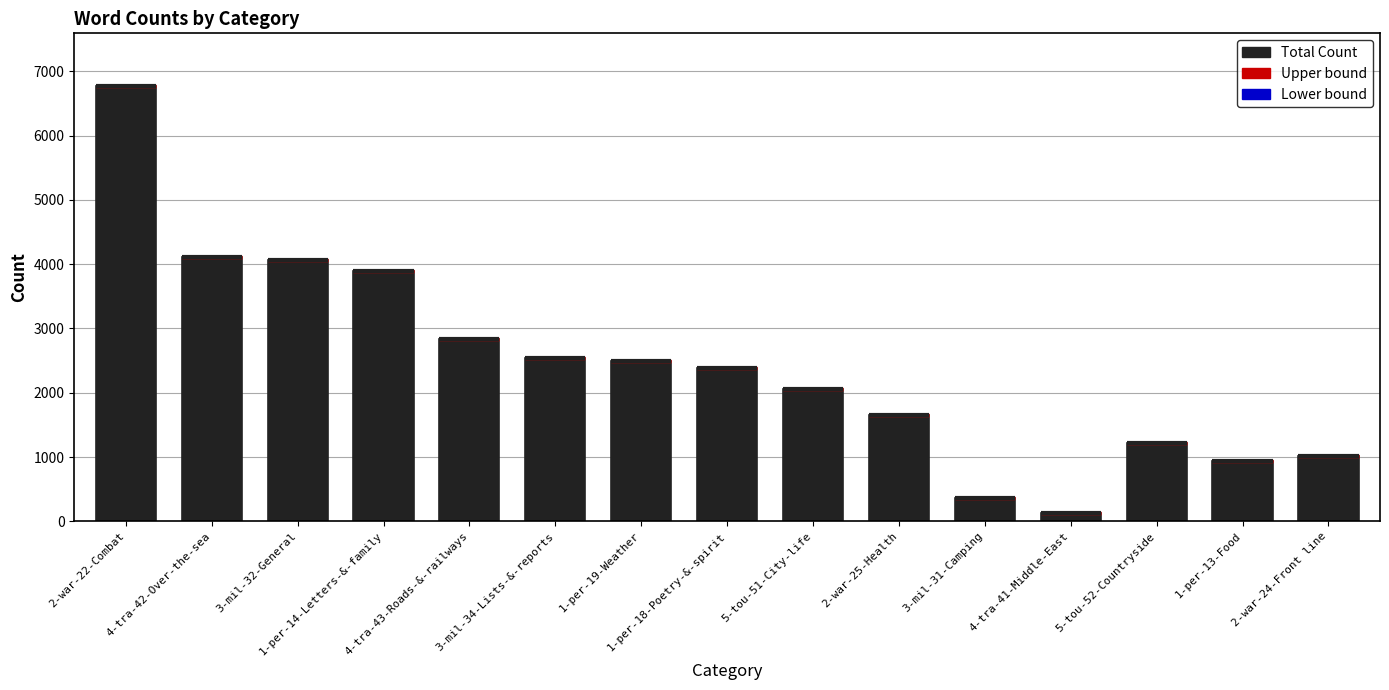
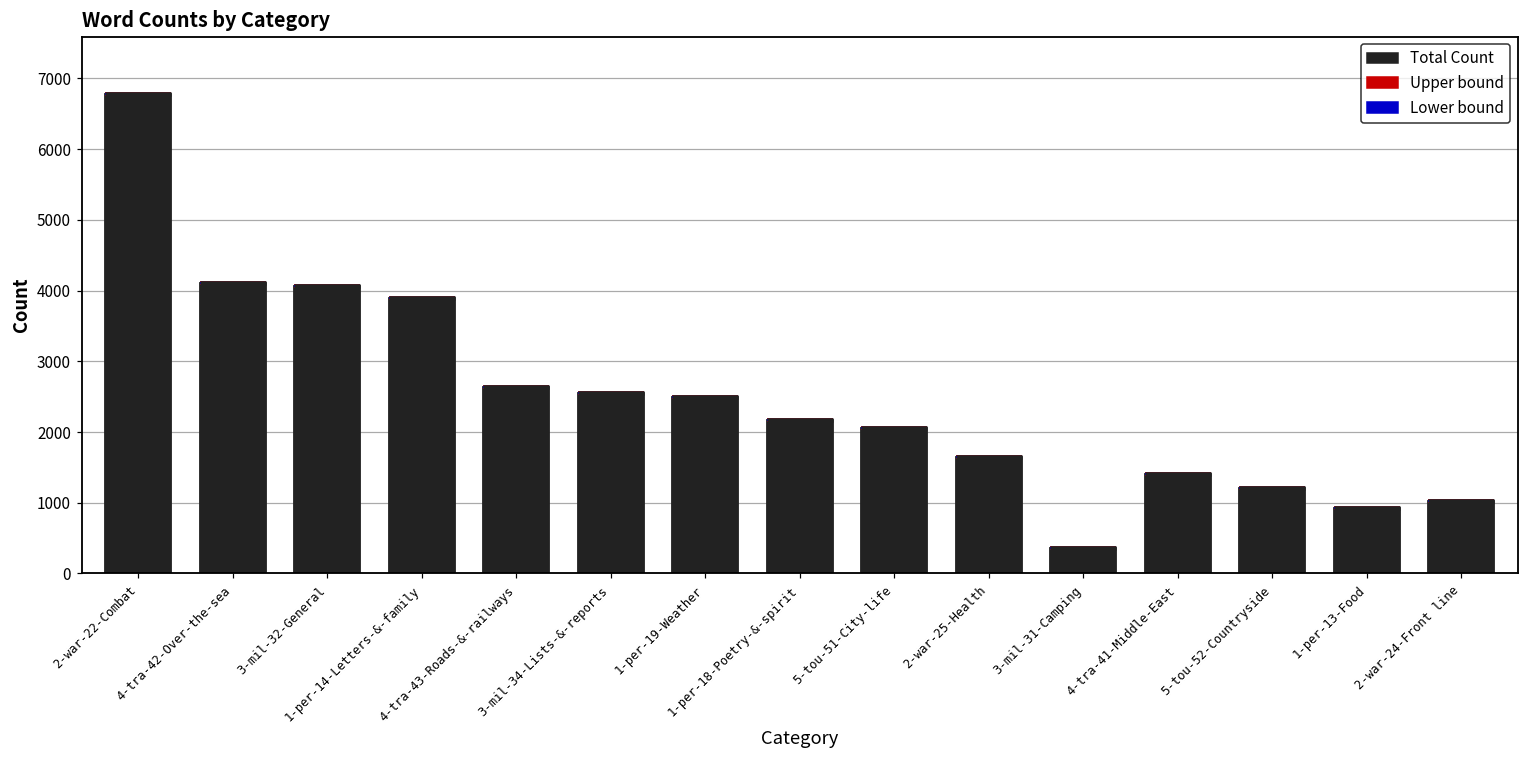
  {
    "2-war-22-Combat": 6800,
    "4-tra-42-Over-the-sea": 4100,
    "3-mil-32-General": 4100,
    "1-per-14-Letters-&-family": 3900,
-   "4-tra-43-Roads-&-railways": 2800,
+   "4-tra-43-Roads-&-railways": 2600,
    "3-mil-34-Lists-&-reports": 2500,
    "1-per-19-Weather": 2500,
-   "1-per-18-Poetry-&-spirit": 2400,
+   "1-per-18-Poetry-&-spirit": 2200,
    "5-tou-51-City-life": 2100,
    "2-war-25-Health": 1700,
    "3-mil-31-Camping": 400,
-   "4-tra-41-Middle-East": 100,
+   "4-tra-41-Middle-East": 1400,
    "5-tou-52-Countryside": 1200,
    "1-per-13-Food": 900,
    "2-war-24-Front line": 1000
  }
